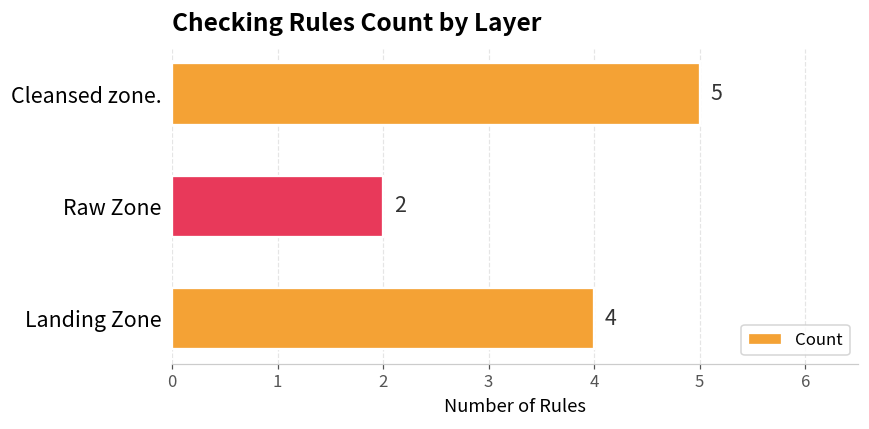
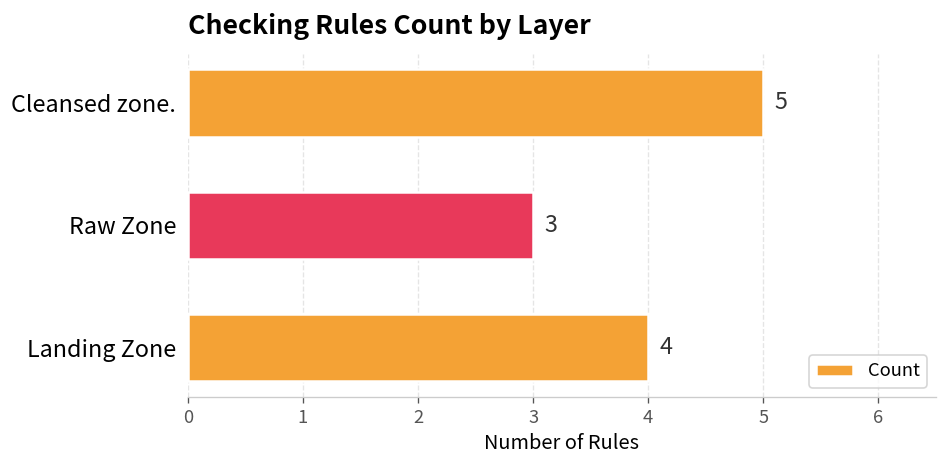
  {
    "Cleansed zone.": 5,
-   "Raw Zone": 2,
+   "Raw Zone": 3,
    "Landing Zone": 4
  }
